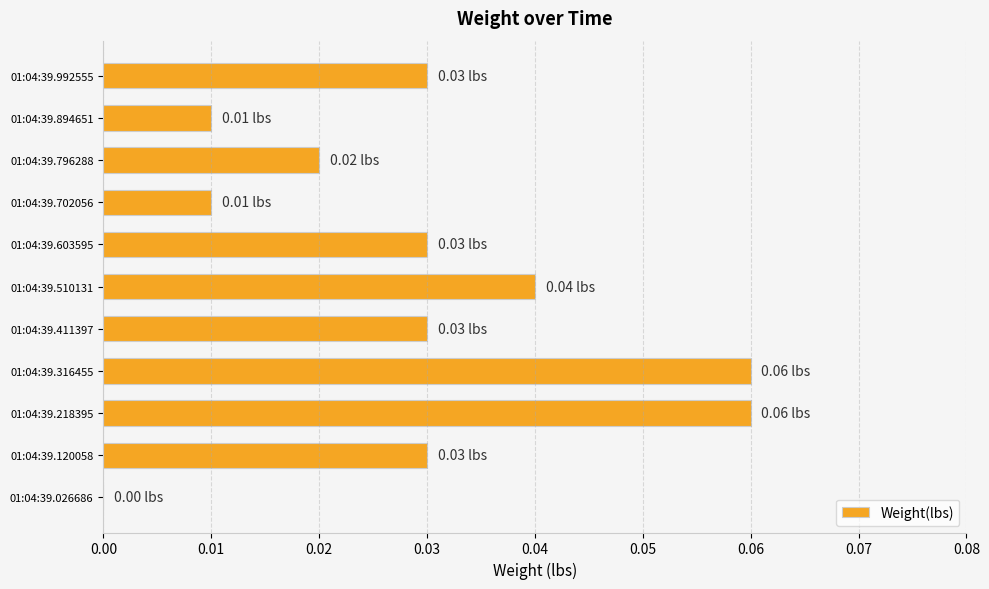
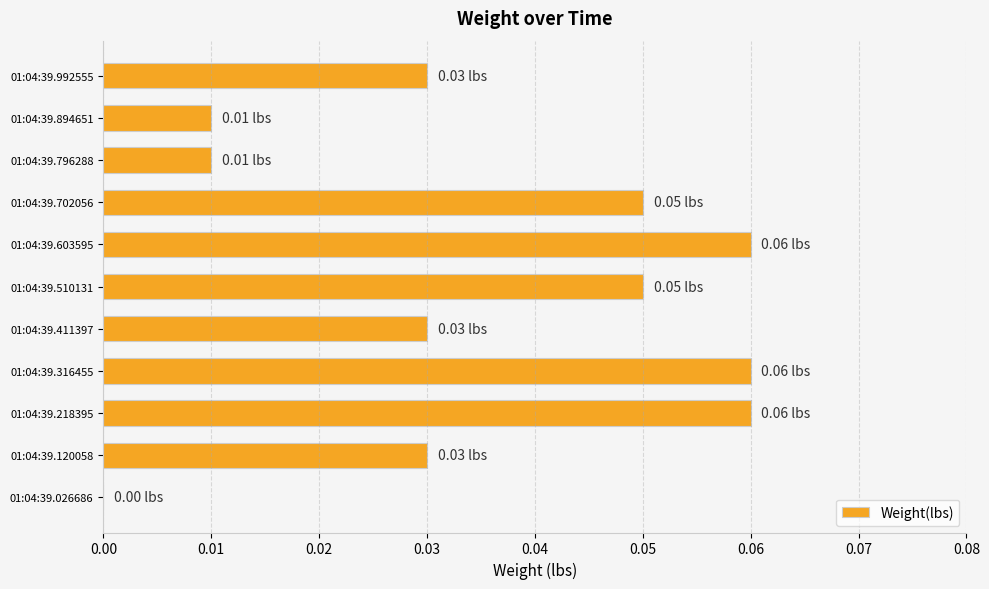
  {
    "01:04:39.992555": 0.03,
    "01:04:39.894651": 0.01,
-   "01:04:39.796288": 0.02,
-   "01:04:39.702056": 0.01,
-   "01:04:39.603595": 0.03,
-   "01:04:39.510131": 0.04,
+   "01:04:39.796288": 0.01,
+   "01:04:39.702056": 0.05,
+   "01:04:39.603595": 0.06,
+   "01:04:39.510131": 0.05,
    "01:04:39.411397": 0.03,
    "01:04:39.316455": 0.06,
    "01:04:39.218395": 0.06,
    "01:04:39.120058": 0.03,
    "01:04:39.026686": 0.00
  }
